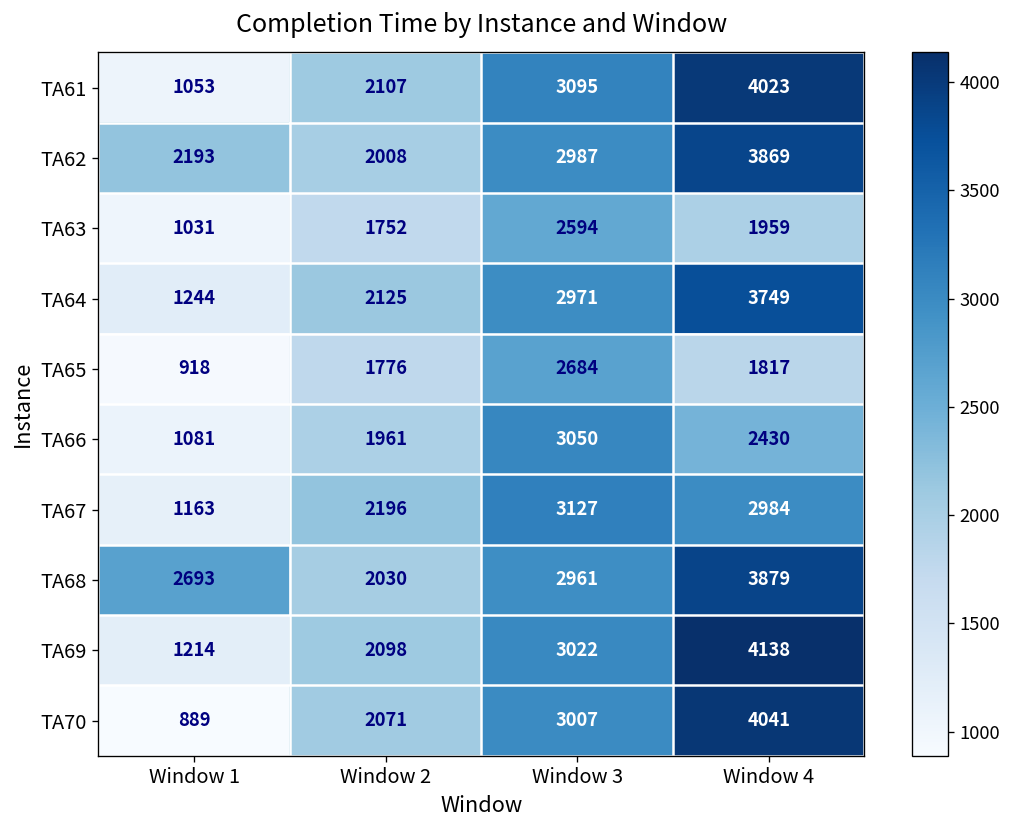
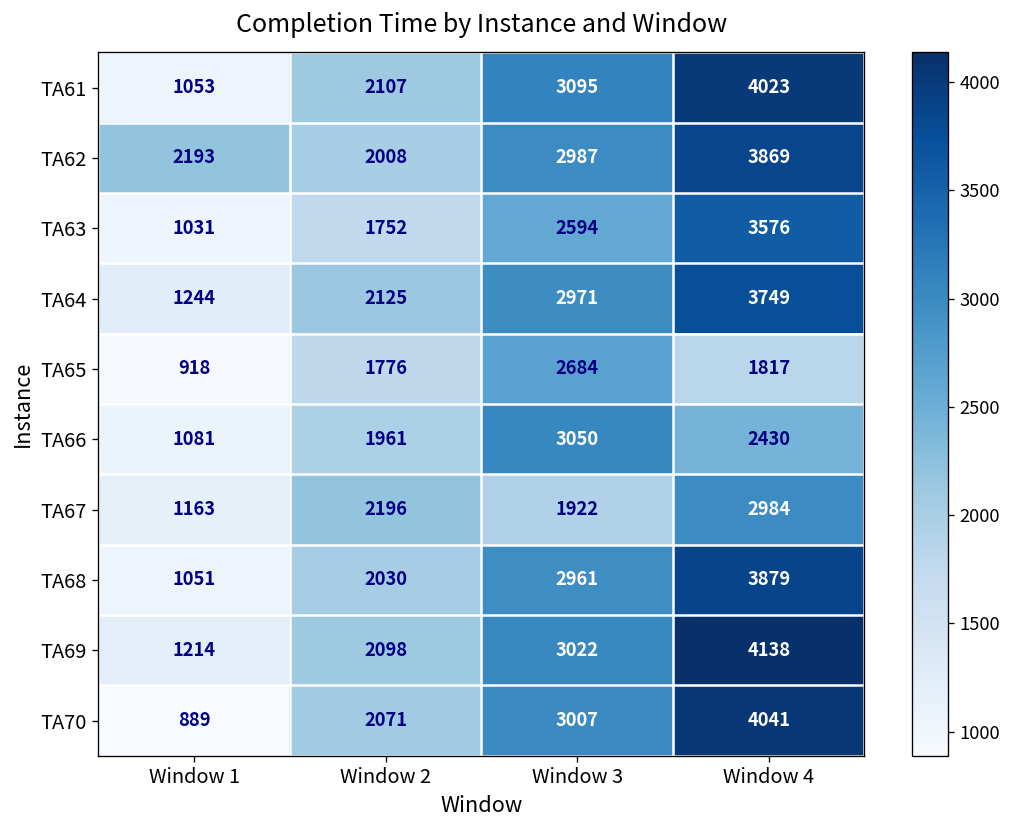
  {
    "TA61": {
      "Window 1": 1053,
      "Window 2": 2107,
      "Window 3": 3095,
      "Window 4": 4023
    },
    "TA62": {
      "Window 1": 2193,
      "Window 2": 2008,
      "Window 3": 2987,
      "Window 4": 3869
    },
    "TA63": {
      "Window 1": 1031,
      "Window 2": 1752,
      "Window 3": 2594,
-     "Window 4": 1959
+     "Window 4": 3576
    },
    "TA64": {
      "Window 1": 1244,
      "Window 2": 2125,
      "Window 3": 2971,
      "Window 4": 3749
    },
    "TA65": {
      "Window 1": 918,
      "Window 2": 1776,
      "Window 3": 2684,
      "Window 4": 1817
    },
    "TA66": {
      "Window 1": 1081,
      "Window 2": 1961,
      "Window 3": 3050,
      "Window 4": 2430
    },
    "TA67": {
      "Window 1": 1163,
      "Window 2": 2196,
-     "Window 3": 3127,
+     "Window 3": 1922,
      "Window 4": 2984
    },
    "TA68": {
-     "Window 1": 2693,
+     "Window 1": 1051,
      "Window 2": 2030,
      "Window 3": 2961,
      "Window 4": 3879
    },
    "TA69": {
      "Window 1": 1214,
      "Window 2": 2098,
      "Window 3": 3022,
      "Window 4": 4138
    },
    "TA70": {
      "Window 1": 889,
      "Window 2": 2071,
      "Window 3": 3007,
      "Window 4": 4041
    }
  }
